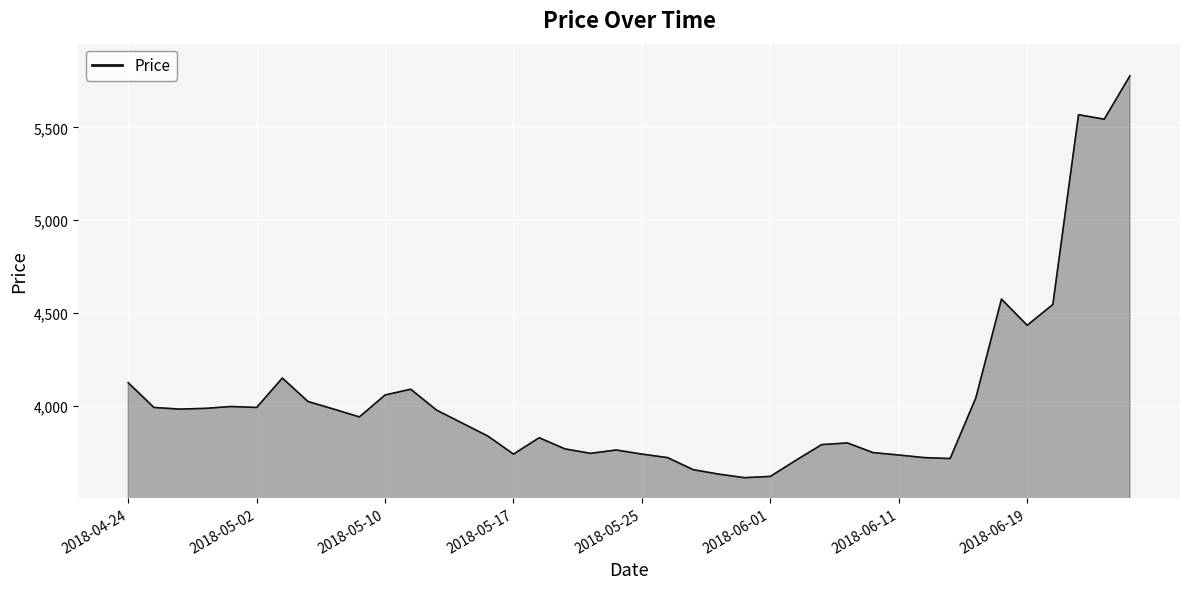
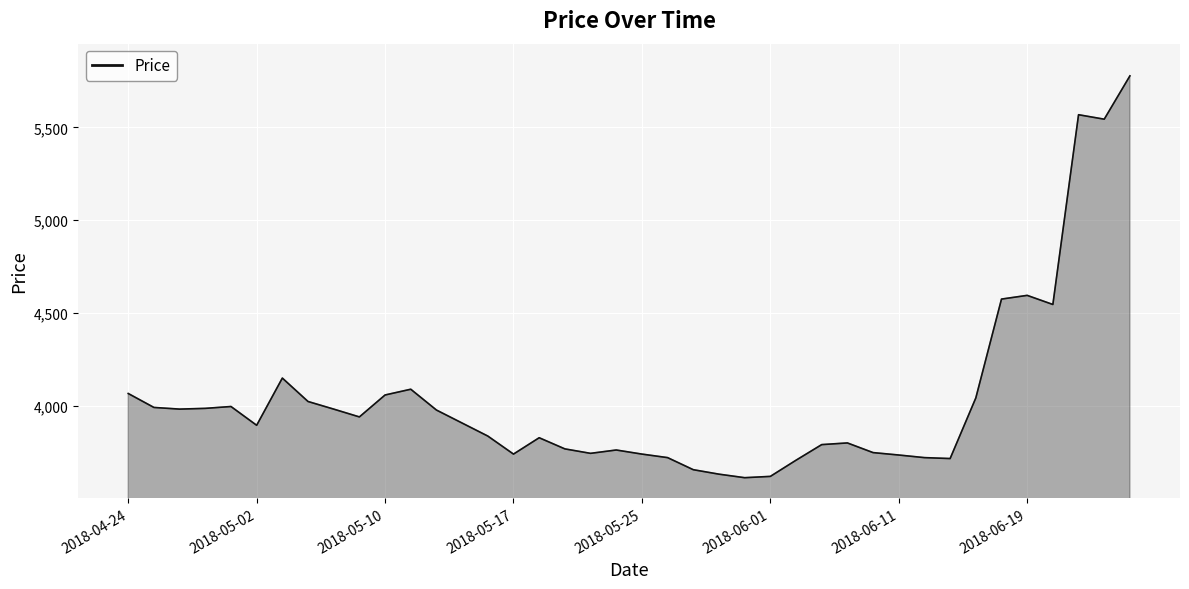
  {
-   "2018-04-24": "4,130",
-   "2018-05-02": "3,990",
+   "2018-04-24": "4,070",
+   "2018-05-02": "3,900",
    "2018-05-10": "4,060",
    "2018-05-17": "3,740",
    "2018-05-25": "3,740",
    "2018-06-01": "3,620",
    "2018-06-11": "3,740",
-   "2018-06-19": "4,440"
+   "2018-06-19": "4,600"
  }
